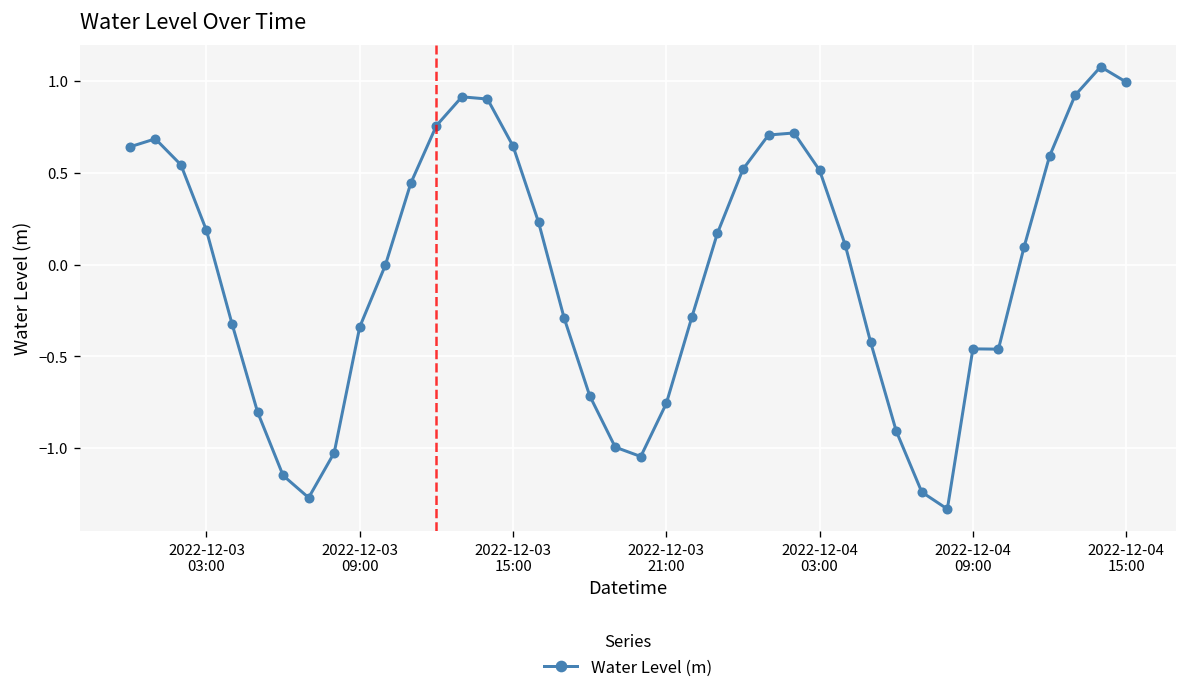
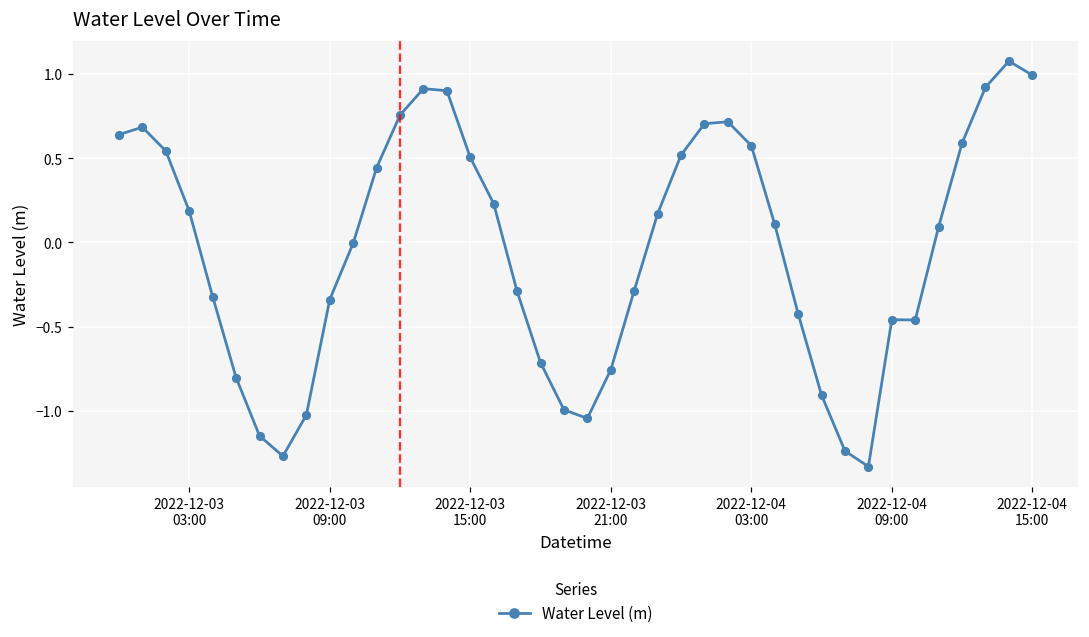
  {
    "2022-12-03 03:00": 0.19,
    "2022-12-03 09:00": -0.34,
-   "2022-12-03 15:00": 0.65,
+   "2022-12-03 15:00": 0.50,
    "2022-12-03 21:00": -0.76,
-   "2022-12-04 03:00": 0.51,
+   "2022-12-04 03:00": 0.58,
    "2022-12-04 09:00": -0.46,
    "2022-12-04 15:00": 0.99
  }
